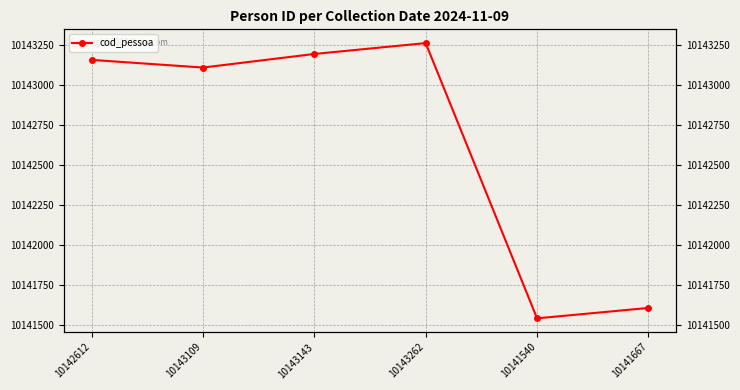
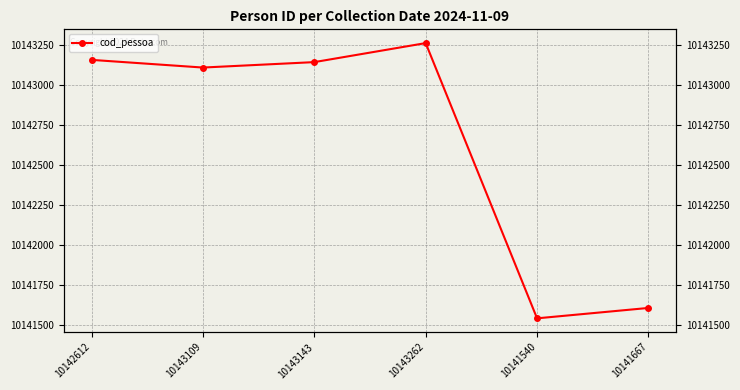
  {
    "10143109": 10143110,
-   "10143143": 10143190,
+   "10143143": 10143140,
    "10143262": 10143260,
    "10141540": 10141540,
    "10141667": 10141610
  }
